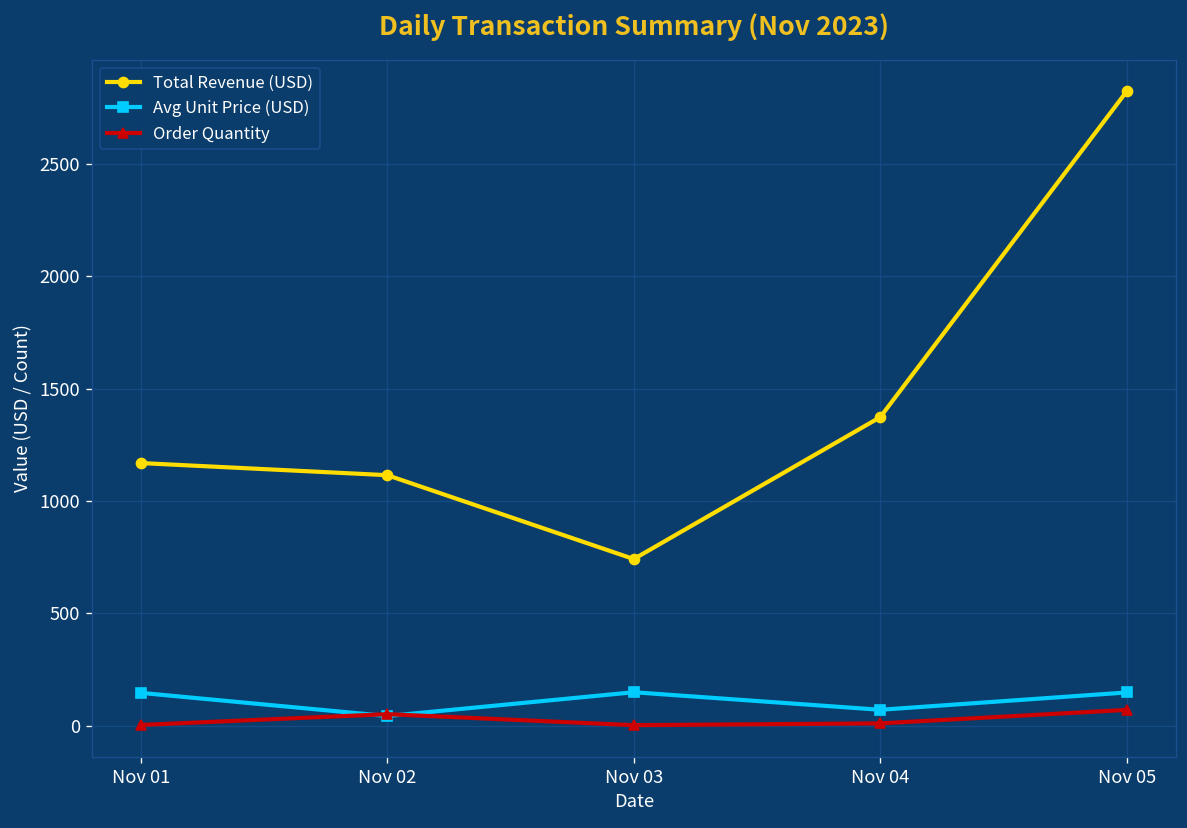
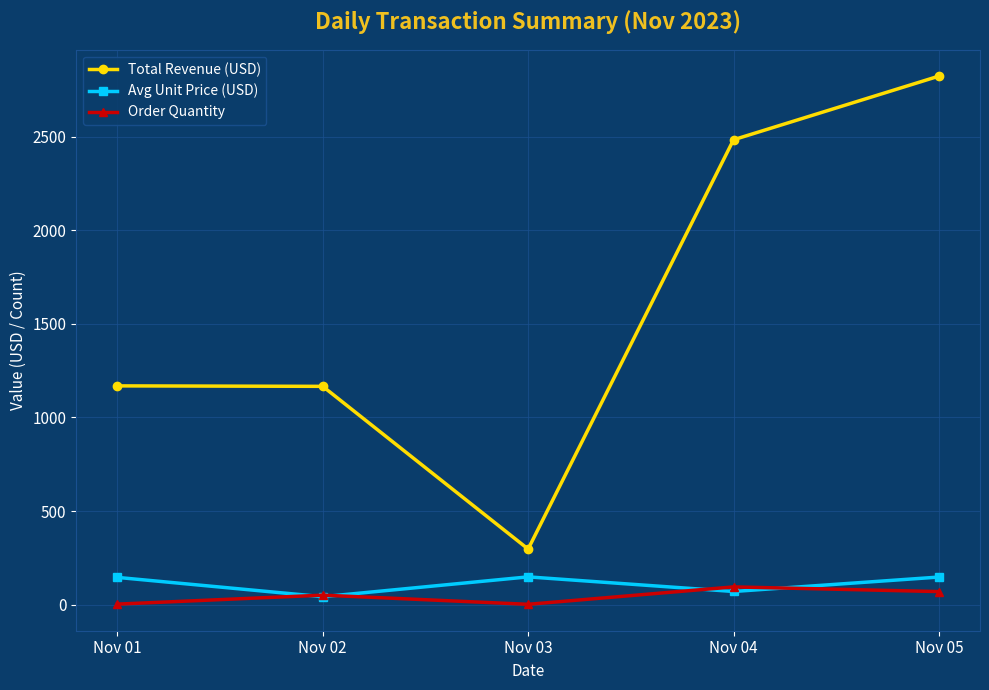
  {
    "Total Revenue (USD)": {
      "Nov 01": 1170,
-     "Nov 02": 1110,
-     "Nov 03": 740,
-     "Nov 04": 1370,
+     "Nov 02": 1170,
+     "Nov 03": 300,
+     "Nov 04": 2480,
      "Nov 05": 2820
    },
    "Avg Unit Price (USD)": {
      "Nov 01": 150,
      "Nov 03": 150,
      "Nov 04": 70,
      "Nov 05": 150
    },
    "Order Quantity": {
      "Nov 01": 0,
      "Nov 03": 0,
-     "Nov 04": 10,
+     "Nov 04": 100,
      "Nov 05": 70
    }
  }
